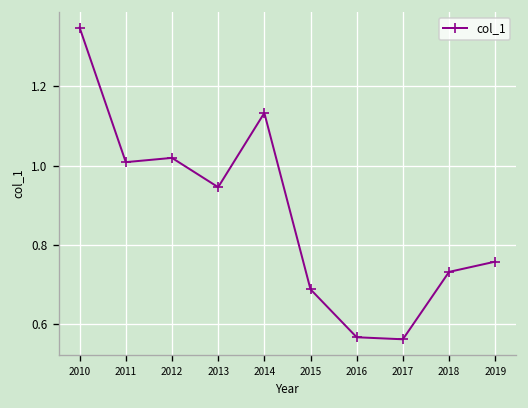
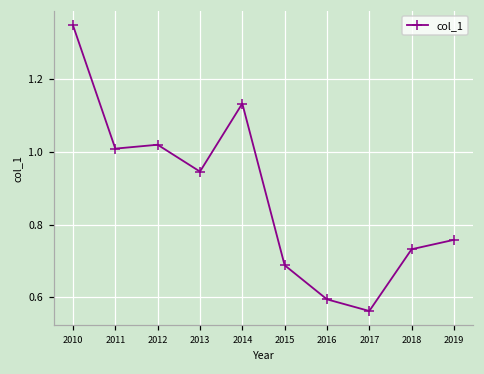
  {
    "2010": 1.35,
    "2011": 1.01,
    "2012": 1.02,
    "2013": 0.95,
    "2014": 1.13,
    "2015": 0.69,
-   "2016": 0.57,
+   "2016": 0.59,
    "2017": 0.56,
    "2018": 0.73,
    "2019": 0.76
  }
